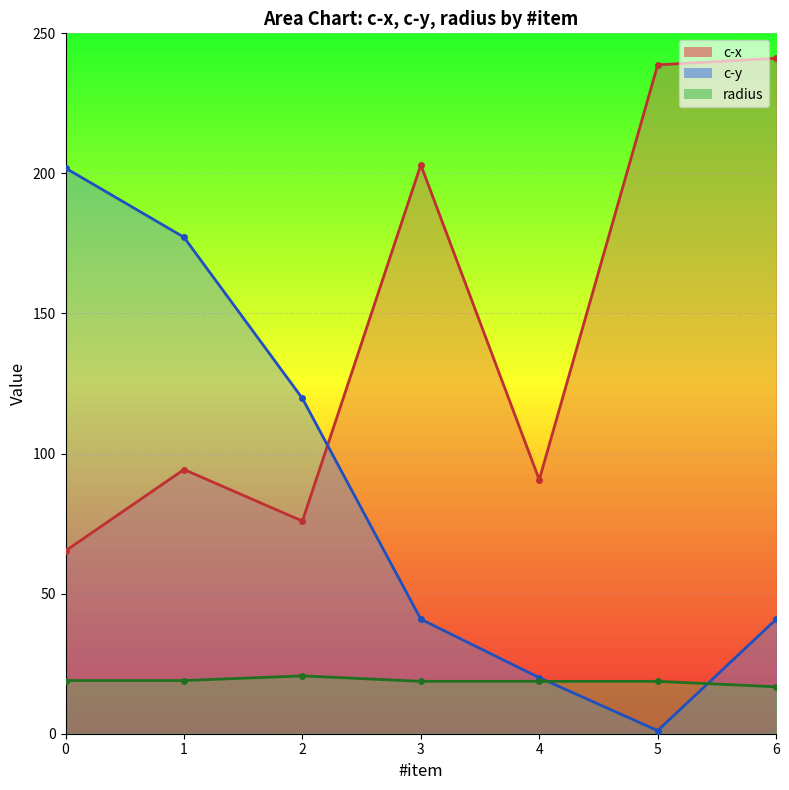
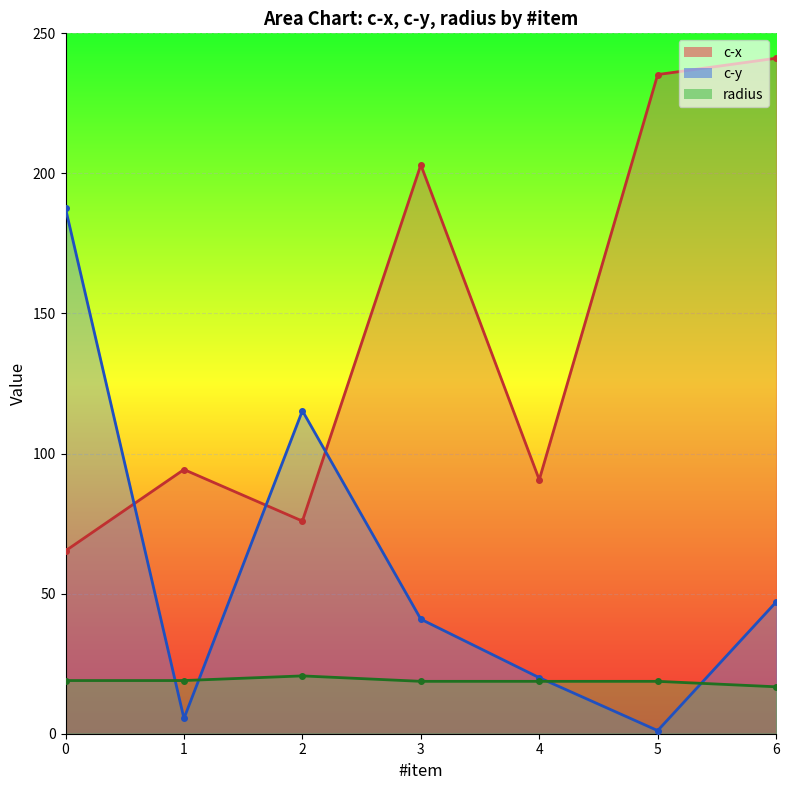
  {
    "c-x": {
      "0": 65,
      "1": 94,
      "2": 76,
      "3": 203,
      "4": 91,
-     "5": 239,
+     "5": 235,
      "6": 241
    },
    "c-y": {
-     "0": 202,
-     "1": 177,
-     "2": 120,
+     "0": 188,
+     "1": 5,
+     "2": 115,
      "3": 41,
      "4": 20,
      "5": 1,
-     "6": 41
+     "6": 47
    },
    "radius": {
      "0": 19,
      "1": 19,
      "2": 21,
      "3": 19,
      "4": 19,
      "5": 19,
      "6": 17
    }
  }
